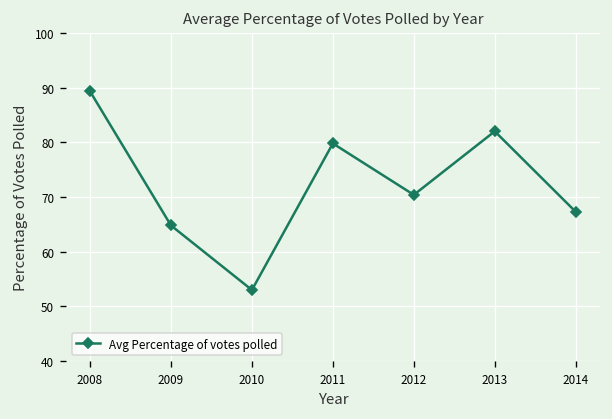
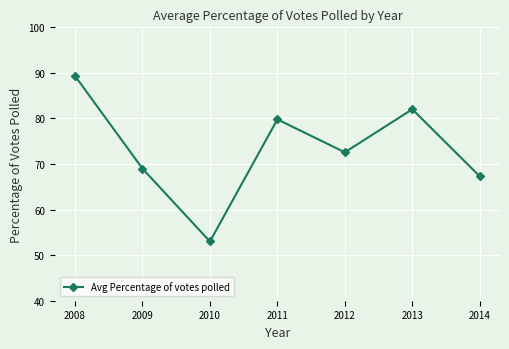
  {
    "2008": 89,
-   "2009": 65,
+   "2009": 69,
    "2010": 53,
    "2011": 80,
-   "2012": 70,
+   "2012": 73,
    "2013": 82,
    "2014": 67
  }
